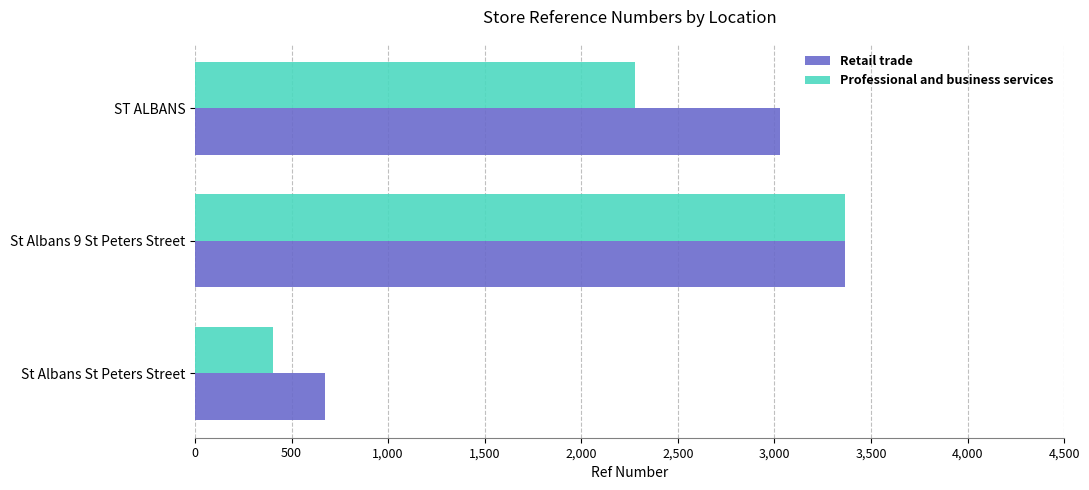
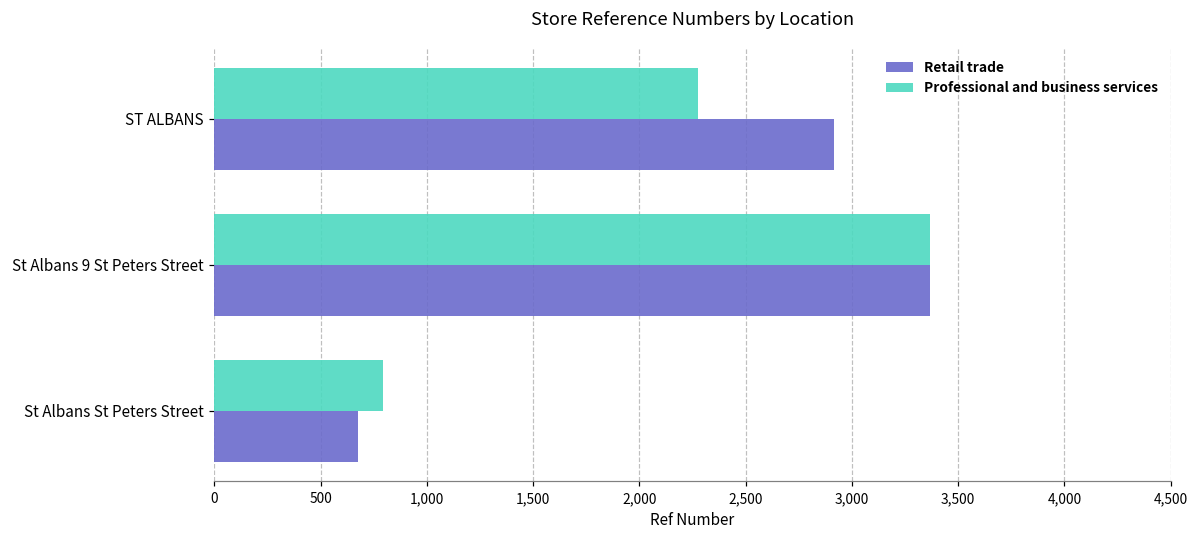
  {
    "Retail trade": {
-     "ST ALBANS": "3,030",
+     "ST ALBANS": "2,920",
      "St Albans 9 St Peters Street": "3,370",
      "St Albans St Peters Street": "670"
    },
    "Professional and business services": {
      "ST ALBANS": "2,280",
      "St Albans 9 St Peters Street": "3,370",
-     "St Albans St Peters Street": "400"
+     "St Albans St Peters Street": "800"
    }
  }
